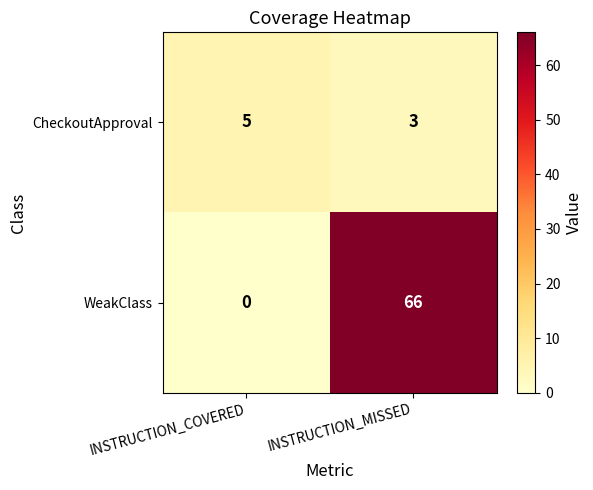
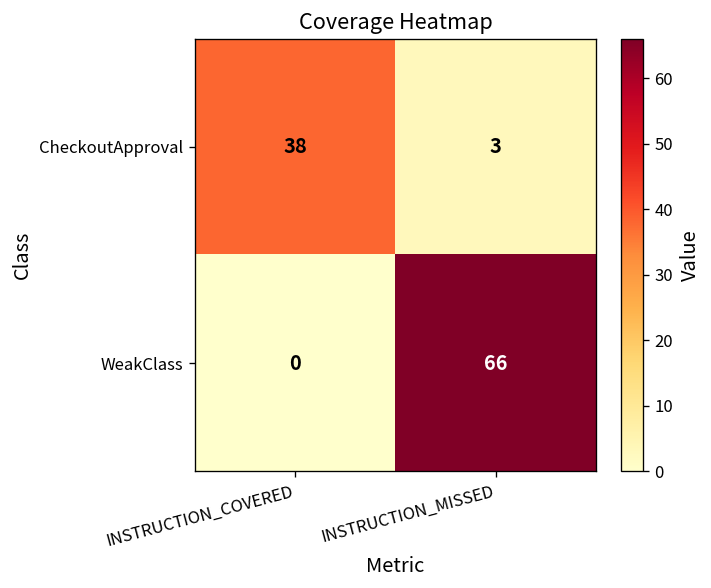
  {
    "CheckoutApproval": {
-     "INSTRUCTION_COVERED": 5,
+     "INSTRUCTION_COVERED": 38,
      "INSTRUCTION_MISSED": 3
    },
    "WeakClass": {
      "INSTRUCTION_COVERED": 0,
      "INSTRUCTION_MISSED": 66
    }
  }
